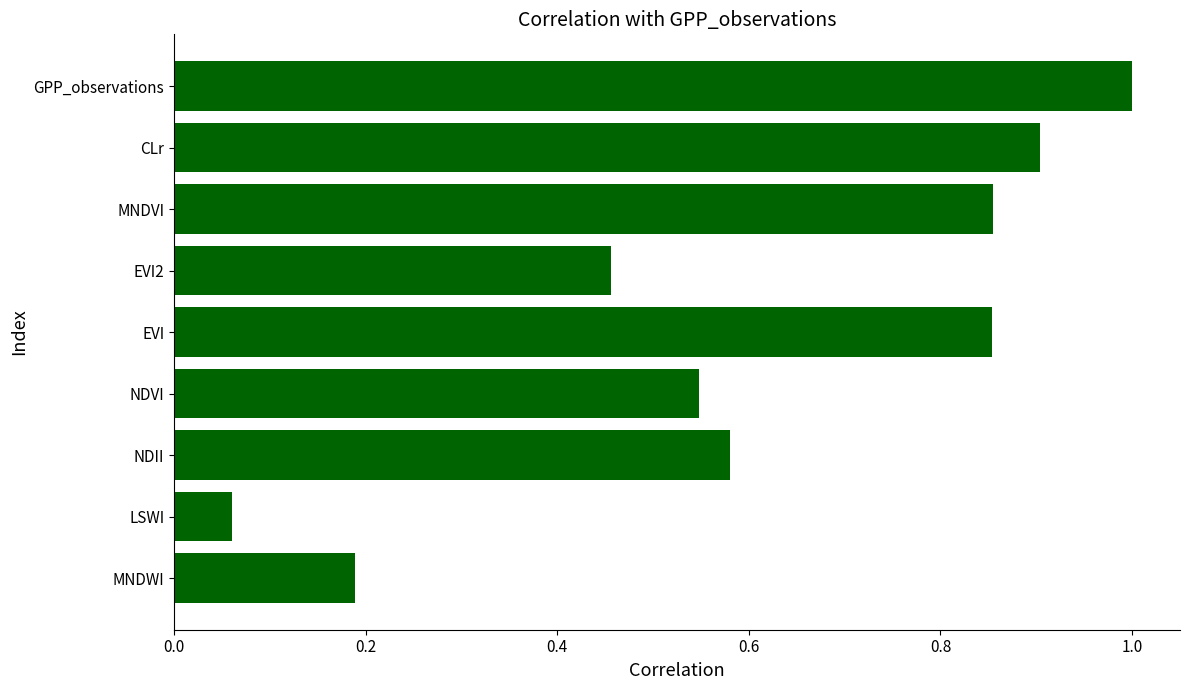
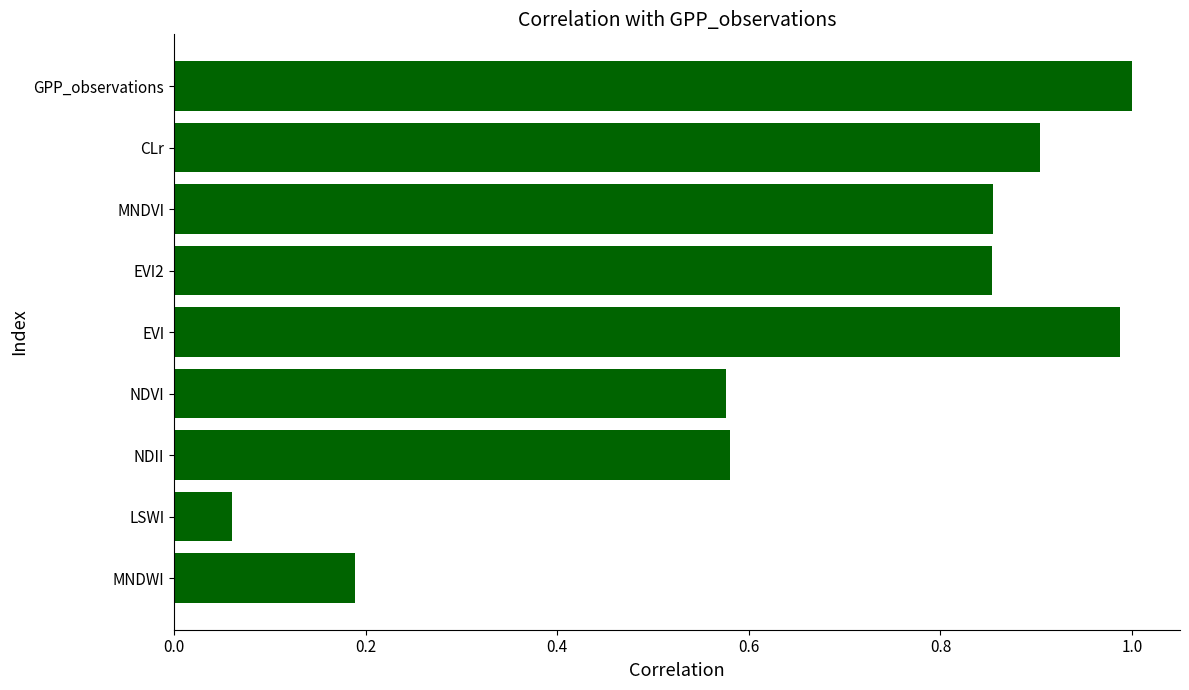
  {
    "GPP_observations": 1.00,
    "CLr": 0.90,
    "MNDVI": 0.86,
-   "EVI2": 0.46,
-   "EVI": 0.85,
-   "NDVI": 0.55,
+   "EVI2": 0.85,
+   "EVI": 0.99,
+   "NDVI": 0.58,
    "NDII": 0.58,
    "LSWI": 0.06,
    "MNDWI": 0.19
  }
